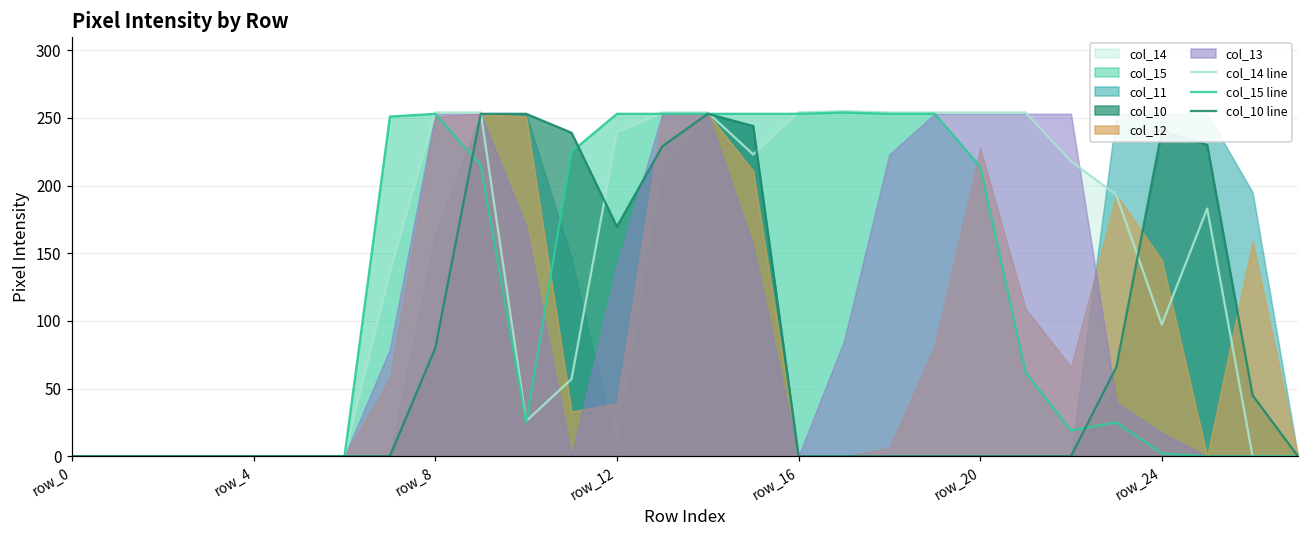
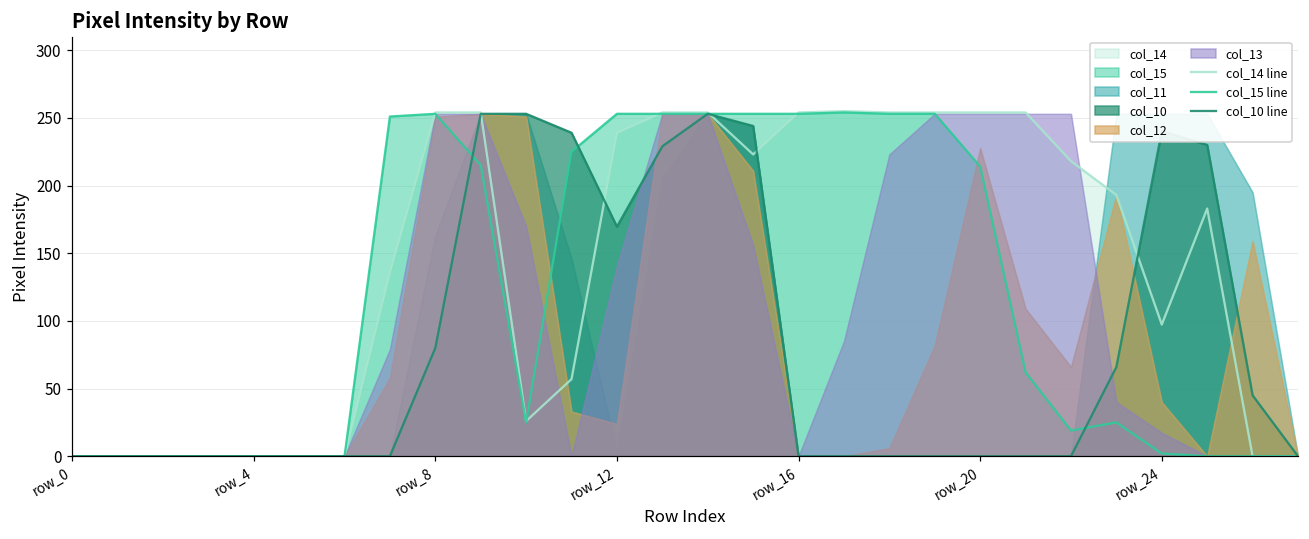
  {
    "col_14": {
      "row_12": 239,
      "row_24": 97
    },
    "col_10": {
      "row_8": 80,
      "row_12": 170
    },
    "col_12": {
-     "row_12": 39,
+     "row_12": 24,
      "row_20": 228,
-     "row_24": 145
+     "row_24": 40
    },
    "col_13": {
      "row_12": 141,
      "row_24": 17
    }
  }
